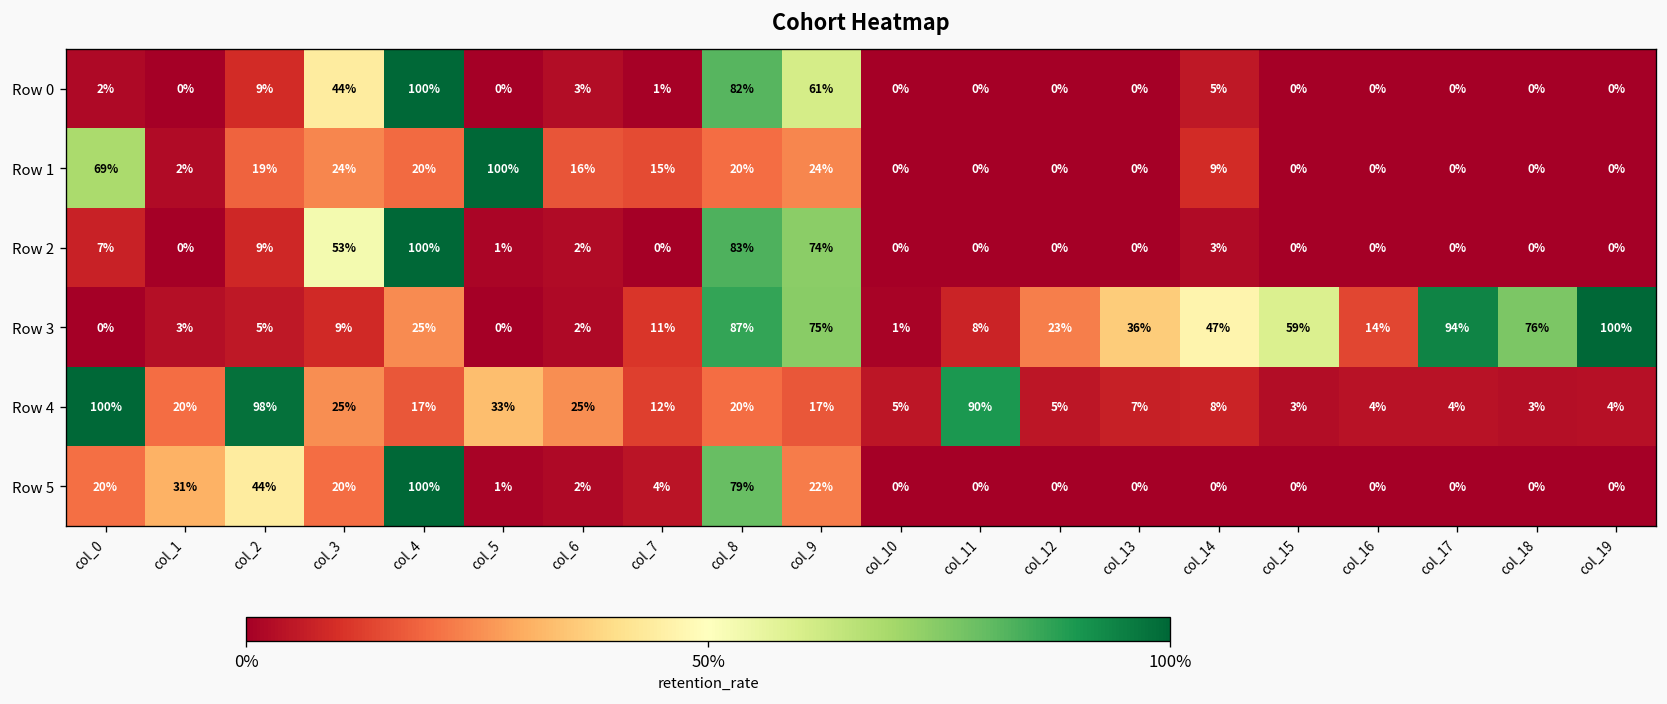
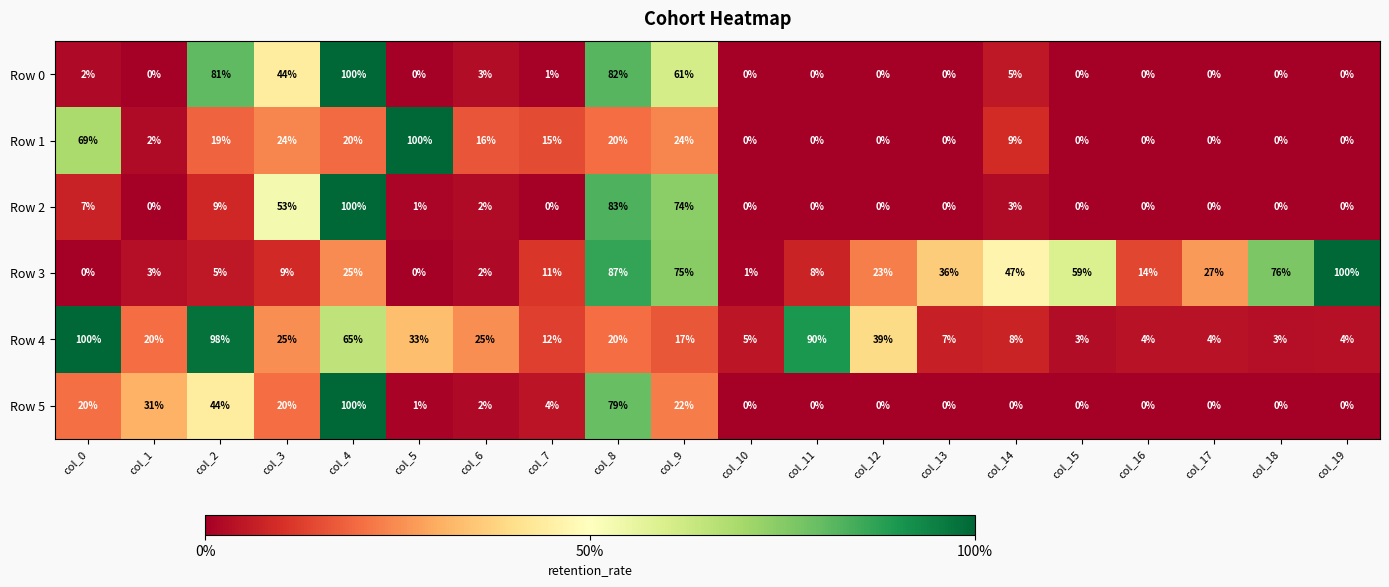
  {
    "Row 0": {
      "col_0": "2%",
      "col_1": "0%",
-     "col_2": "9%",
+     "col_2": "81%",
      "col_3": "44%",
      "col_4": "100%",
      "col_5": "0%",
      "col_6": "3%",
      "col_7": "1%",
      "col_8": "82%",
      "col_9": "61%",
      "col_10": "0%",
      "col_11": "0%",
      "col_12": "0%",
      "col_13": "0%",
      "col_14": "5%",
      "col_15": "0%",
      "col_16": "0%",
      "col_17": "0%",
      "col_18": "0%",
      "col_19": "0%"
    },
    "Row 1": {
      "col_0": "69%",
      "col_1": "2%",
      "col_2": "19%",
      "col_3": "24%",
      "col_4": "20%",
      "col_5": "100%",
      "col_6": "16%",
      "col_7": "15%",
      "col_8": "20%",
      "col_9": "24%",
      "col_10": "0%",
      "col_11": "0%",
      "col_12": "0%",
      "col_13": "0%",
      "col_14": "9%",
      "col_15": "0%",
      "col_16": "0%",
      "col_17": "0%",
      "col_18": "0%",
      "col_19": "0%"
    },
    "Row 2": {
      "col_0": "7%",
      "col_1": "0%",
      "col_2": "9%",
      "col_3": "53%",
      "col_4": "100%",
      "col_5": "1%",
      "col_6": "2%",
      "col_7": "0%",
      "col_8": "83%",
      "col_9": "74%",
      "col_10": "0%",
      "col_11": "0%",
      "col_12": "0%",
      "col_13": "0%",
      "col_14": "3%",
      "col_15": "0%",
      "col_16": "0%",
      "col_17": "0%",
      "col_18": "0%",
      "col_19": "0%"
    },
    "Row 3": {
      "col_0": "0%",
      "col_1": "3%",
      "col_2": "5%",
      "col_3": "9%",
      "col_4": "25%",
      "col_5": "0%",
      "col_6": "2%",
      "col_7": "11%",
      "col_8": "87%",
      "col_9": "75%",
      "col_10": "1%",
      "col_11": "8%",
      "col_12": "23%",
      "col_13": "36%",
      "col_14": "47%",
      "col_15": "59%",
      "col_16": "14%",
-     "col_17": "94%",
+     "col_17": "27%",
      "col_18": "76%",
      "col_19": "100%"
    },
    "Row 4": {
      "col_0": "100%",
      "col_1": "20%",
      "col_2": "98%",
      "col_3": "25%",
-     "col_4": "17%",
+     "col_4": "65%",
      "col_5": "33%",
      "col_6": "25%",
      "col_7": "12%",
      "col_8": "20%",
      "col_9": "17%",
      "col_10": "5%",
      "col_11": "90%",
-     "col_12": "5%",
+     "col_12": "39%",
      "col_13": "7%",
      "col_14": "8%",
      "col_15": "3%",
      "col_16": "4%",
      "col_17": "4%",
      "col_18": "3%",
      "col_19": "4%"
    },
    "Row 5": {
      "col_0": "20%",
      "col_1": "31%",
      "col_2": "44%",
      "col_3": "20%",
      "col_4": "100%",
      "col_5": "1%",
      "col_6": "2%",
      "col_7": "4%",
      "col_8": "79%",
      "col_9": "22%",
      "col_10": "0%",
      "col_11": "0%",
      "col_12": "0%",
      "col_13": "0%",
      "col_14": "0%",
      "col_15": "0%",
      "col_16": "0%",
      "col_17": "0%",
      "col_18": "0%",
      "col_19": "0%"
    }
  }
